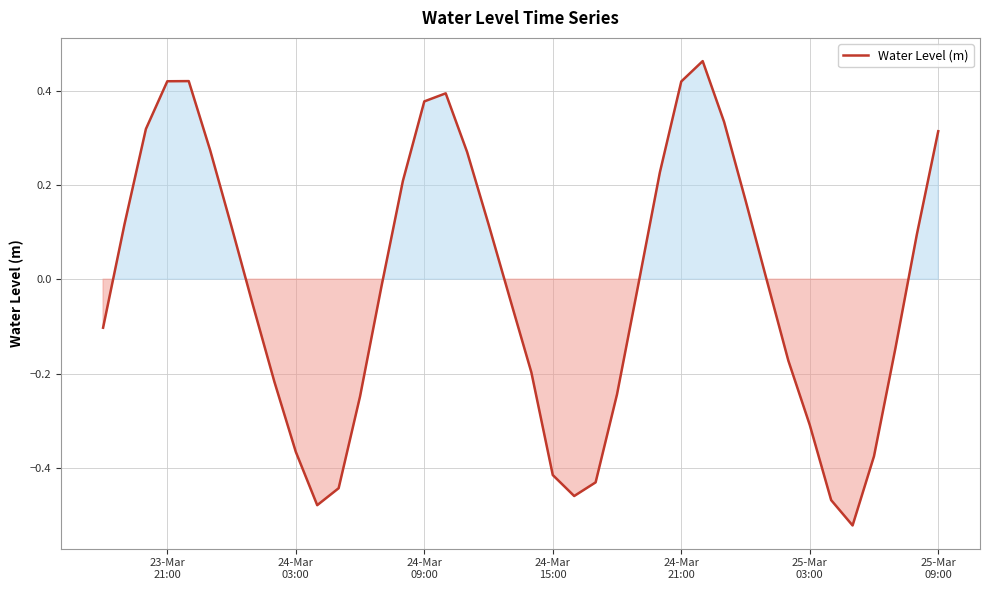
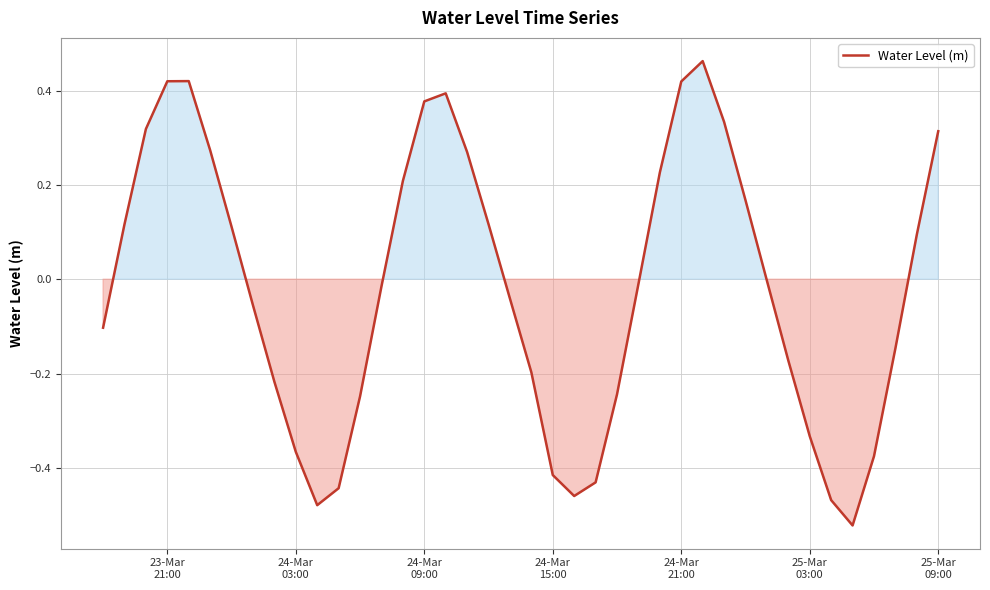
  {
    "23-Mar 21:00": 0.42,
    "24-Mar 03:00": -0.37,
    "24-Mar 09:00": 0.38,
    "24-Mar 15:00": -0.42,
    "24-Mar 21:00": 0.42,
-   "25-Mar 03:00": -0.31,
+   "25-Mar 03:00": -0.33,
    "25-Mar 09:00": 0.31
  }
